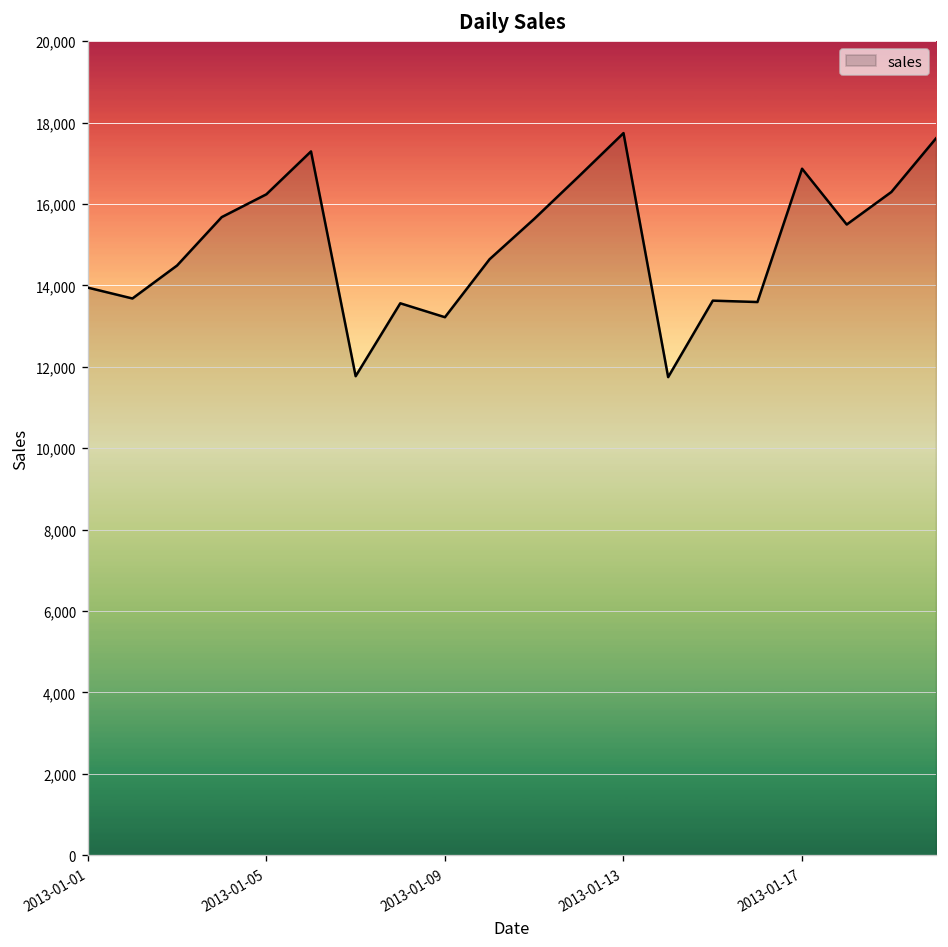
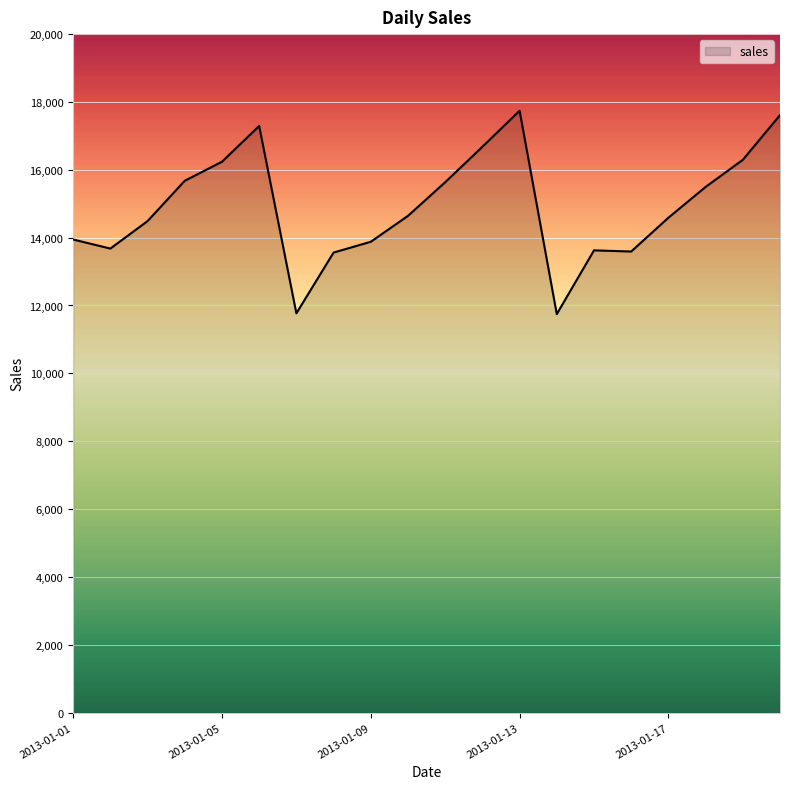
  {
    "2013-01-01": "13,900",
    "2013-01-05": "16,200",
-   "2013-01-09": "13,200",
+   "2013-01-09": "13,900",
    "2013-01-13": "17,700",
-   "2013-01-17": "16,900"
+   "2013-01-17": "14,600"
  }
